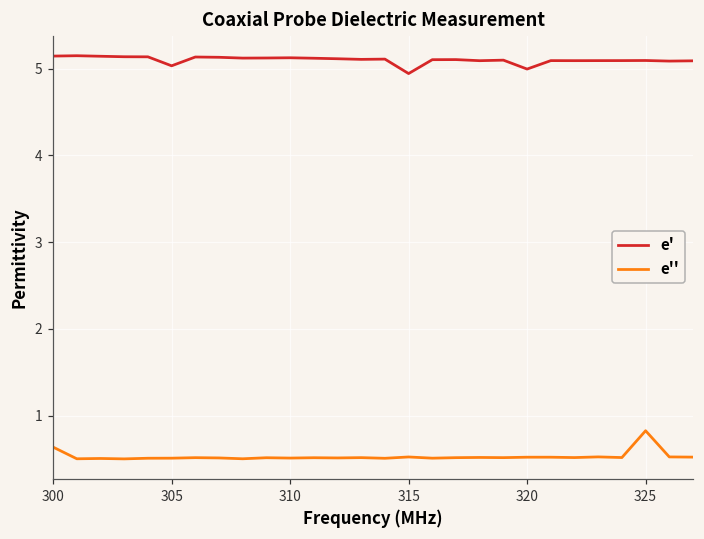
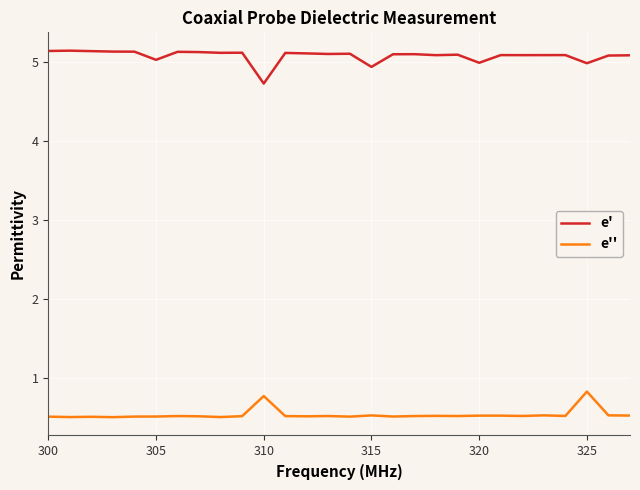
  {
    "e'": {
      "300": 5.1,
      "305": 5.0,
-     "310": 5.1,
+     "310": 4.7,
      "315": 4.9,
      "320": 5.0,
-     "325": 5.1
+     "325": 5.0
    },
    "e''": {
-     "300": 0.6,
+     "300": 0.5,
      "305": 0.5,
-     "310": 0.5,
+     "310": 0.8,
      "315": 0.5,
      "320": 0.5,
      "325": 0.8
    }
  }
